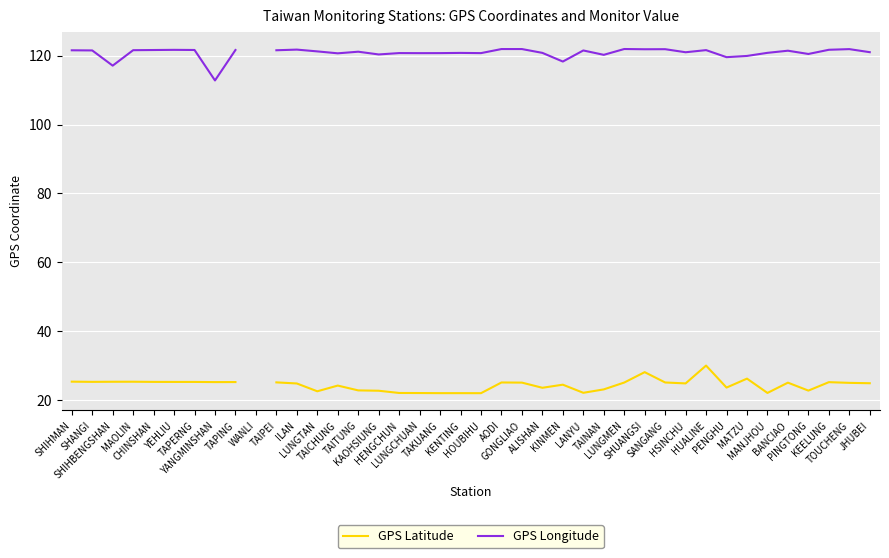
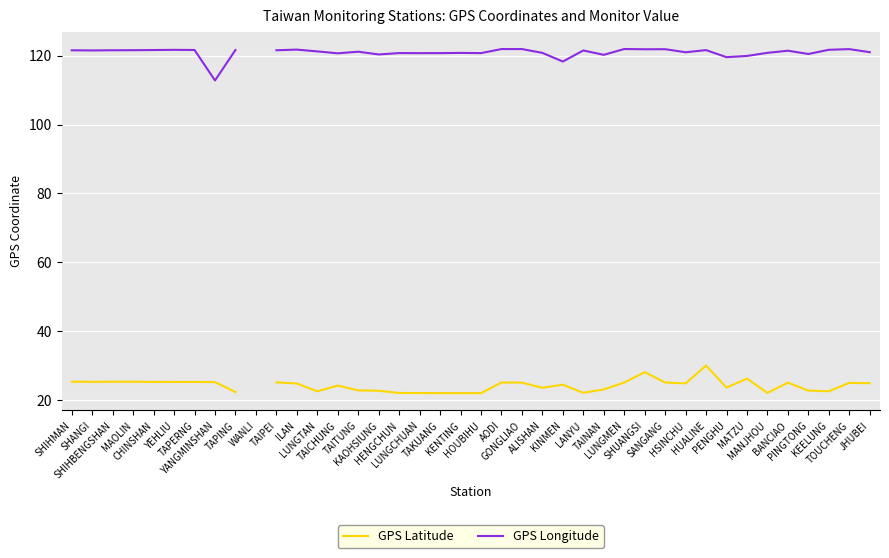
  {
    "GPS Latitude": {
      "SHIHMAN": 25,
      "SHANGI": 25,
      "SHIHBENGSHAN": 25,
      "MAOLIN": 25,
      "CHINSHAN": 25,
      "YEHLIU": 25,
      "TAPERNG": 25,
      "YANGMINSHAN": 25,
-     "TAPING": 25,
+     "TAPING": 22,
      "TAIPEI": 25,
      "ILAN": 25,
      "LUNGTAN": 22,
      "TAICHUNG": 24,
      "TAITUNG": 23,
      "KAOHSIUNG": 23,
      "HENGCHUN": 22,
      "LUNGCHUAN": 22,
      "TAKUANG": 22,
      "KENTING": 22,
      "HOUBIHU": 22,
      "AODI": 25,
      "GONGLIAO": 25,
      "ALISHAN": 24,
      "KINMEN": 24,
      "LANYU": 22,
      "TAINAN": 23,
      "LUNGMEN": 25,
      "SHUANGSI": 28,
      "SANGANG": 25,
      "HSINCHU": 25,
      "HUALINE": 30,
      "PENGHU": 24,
      "MATZU": 26,
      "MANJHOU": 22,
      "BANCIAO": 25,
      "PINGTONG": 23,
-     "KEELUNG": 25,
+     "KEELUNG": 23,
      "TOUCHENG": 25,
      "JHUBEI": 25
    },
    "GPS Longitude": {
      "SHIHMAN": 122,
      "SHANGI": 122,
-     "SHIHBENGSHAN": 117,
+     "SHIHBENGSHAN": 122,
      "MAOLIN": 122,
      "CHINSHAN": 122,
      "YEHLIU": 122,
      "TAPERNG": 122,
      "YANGMINSHAN": 113,
      "TAPING": 122,
      "TAIPEI": 122,
      "ILAN": 122,
      "LUNGTAN": 121,
      "TAICHUNG": 121,
      "TAITUNG": 121,
      "KAOHSIUNG": 120,
      "HENGCHUN": 121,
      "LUNGCHUAN": 121,
      "TAKUANG": 121,
      "KENTING": 121,
      "HOUBIHU": 121,
      "AODI": 122,
      "GONGLIAO": 122,
      "ALISHAN": 121,
      "KINMEN": 118,
      "LANYU": 122,
      "TAINAN": 120,
      "LUNGMEN": 122,
      "SHUANGSI": 122,
      "SANGANG": 122,
      "HSINCHU": 121,
      "HUALINE": 122,
      "PENGHU": 120,
      "MATZU": 120,
      "MANJHOU": 121,
      "BANCIAO": 121,
      "PINGTONG": 120,
      "KEELUNG": 122,
      "TOUCHENG": 122,
      "JHUBEI": 121
    }
  }
